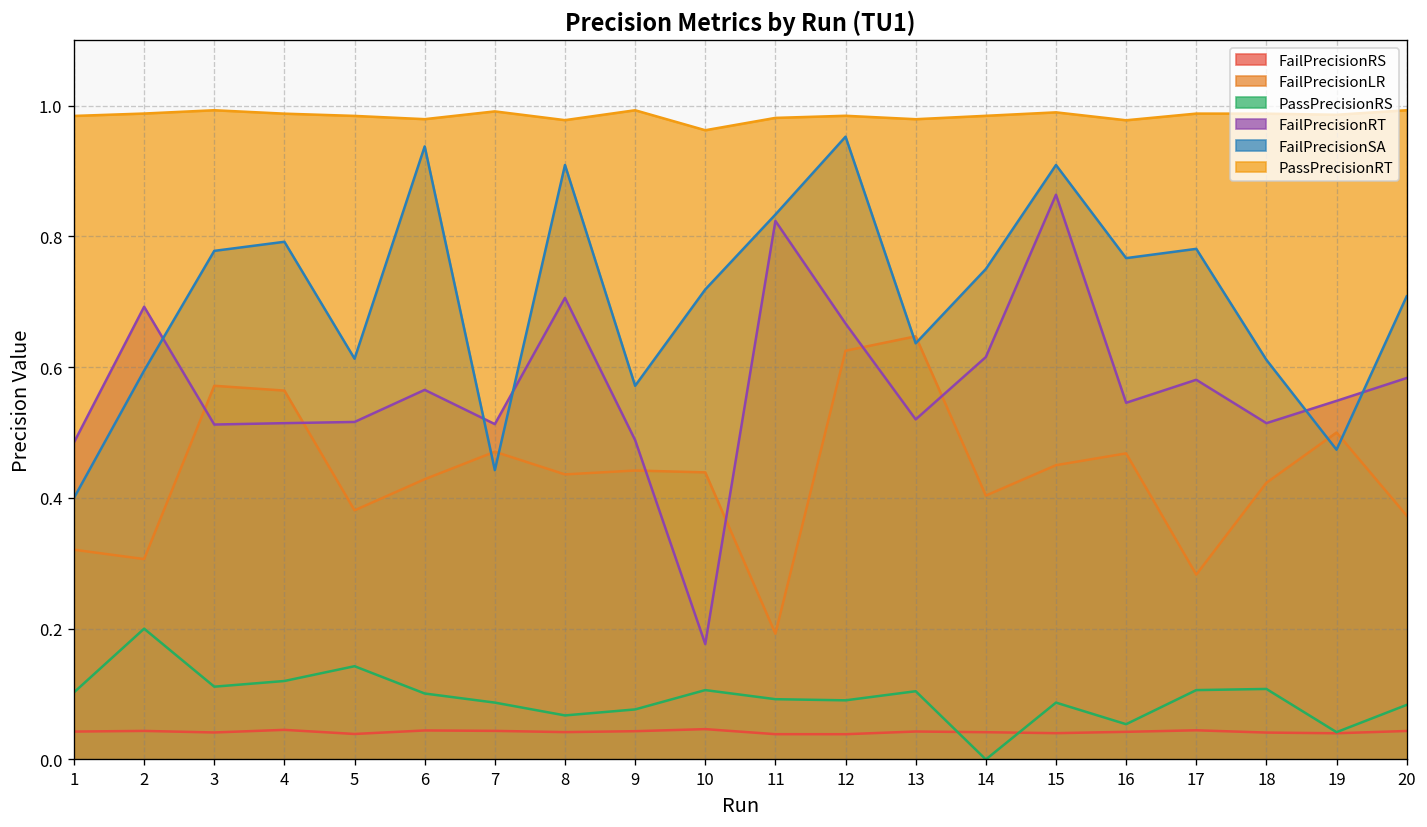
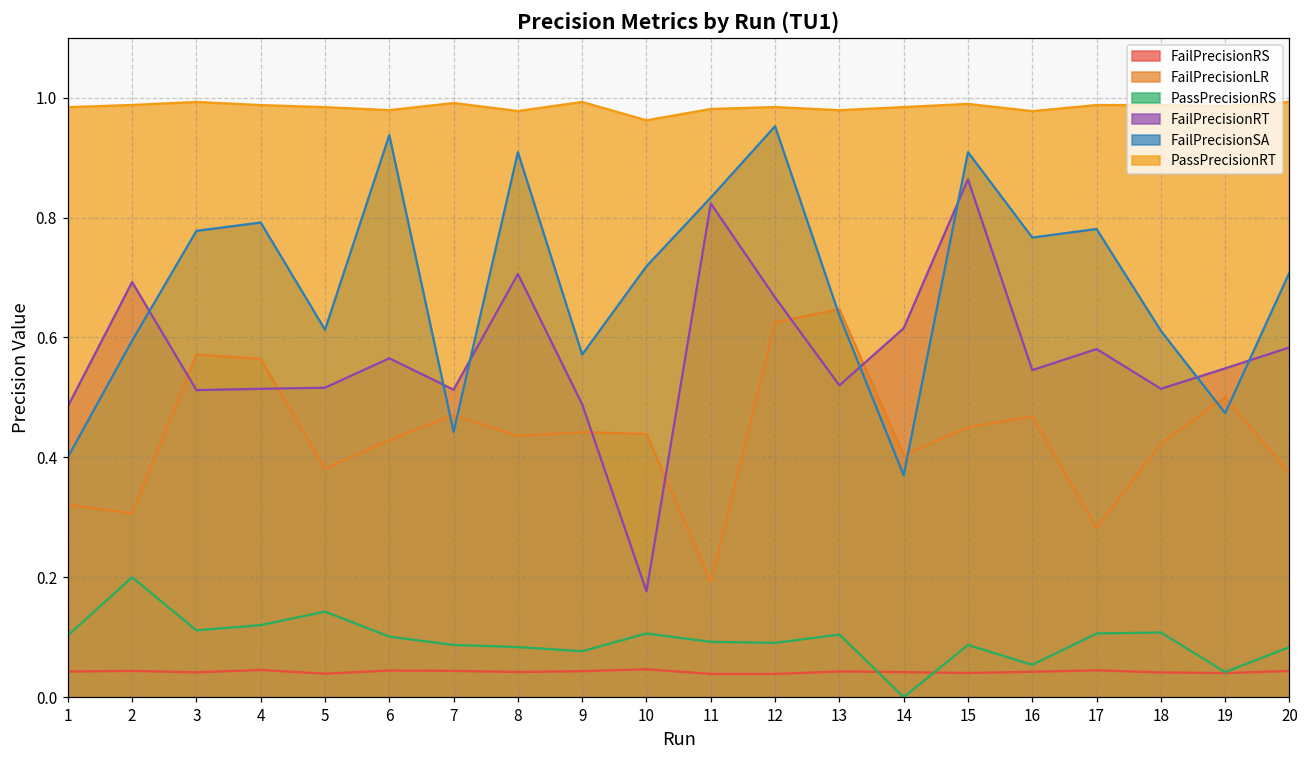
  {
    "PassPrecisionRS": {
      "1": 0.10,
      "2": 0.20,
      "3": 0.11,
      "4": 0.12,
      "5": 0.14,
      "6": 0.10,
      "7": 0.09,
-     "8": 0.07,
+     "8": 0.08,
      "9": 0.08,
      "10": 0.11,
      "11": 0.09,
      "12": 0.09,
      "13": 0.10,
      "14": 0.00,
      "15": 0.09,
      "16": 0.05,
      "17": 0.11,
      "18": 0.11,
      "20": 0.08
    },
    "FailPrecisionRT": {
      "1": 0.48,
      "2": 0.69,
      "3": 0.51,
      "4": 0.51,
      "5": 0.52,
      "6": 0.57,
      "7": 0.51,
      "8": 0.71,
      "9": 0.49,
      "10": 0.18,
      "11": 0.82,
      "12": 0.67,
      "13": 0.52,
      "14": 0.62,
      "15": 0.86,
      "16": 0.55,
      "17": 0.58,
      "18": 0.51,
      "19": 0.55,
      "20": 0.58
    },
    "FailPrecisionSA": {
      "1": 0.40,
      "2": 0.59,
      "3": 0.78,
      "4": 0.79,
      "5": 0.61,
      "6": 0.94,
      "7": 0.44,
      "8": 0.91,
      "9": 0.57,
      "10": 0.72,
      "11": 0.83,
      "12": 0.95,
      "13": 0.64,
-     "14": 0.75,
+     "14": 0.37,
      "15": 0.91,
      "16": 0.77,
      "17": 0.78,
      "18": 0.61,
      "19": 0.47,
      "20": 0.71
    }
  }
